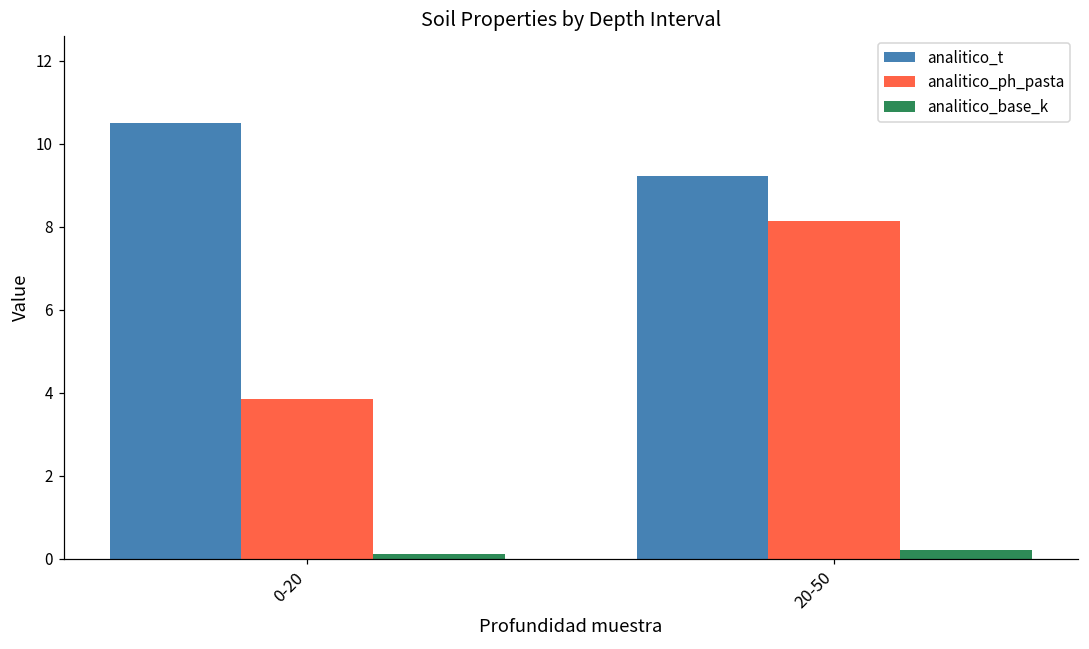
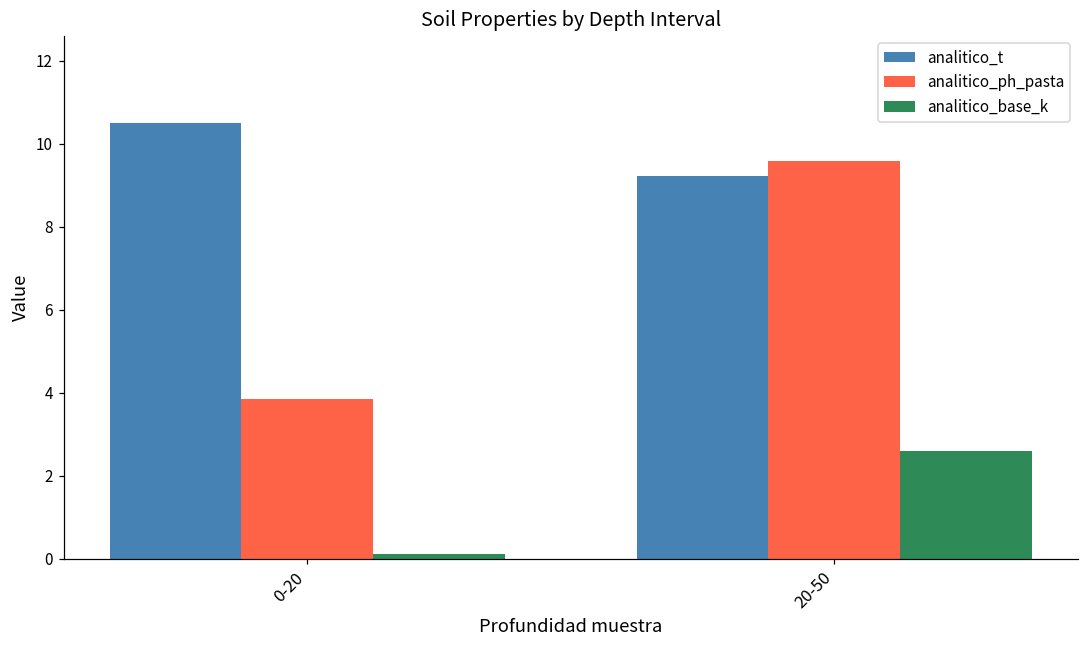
  {
    "analitico_t": {
      "0-20": 10.5,
      "20-50": 9.2
    },
    "analitico_ph_pasta": {
      "0-20": 3.8,
-     "20-50": 8.1
+     "20-50": 9.6
    },
    "analitico_base_k": {
      "0-20": 0.1,
-     "20-50": 0.2
+     "20-50": 2.6
    }
  }
